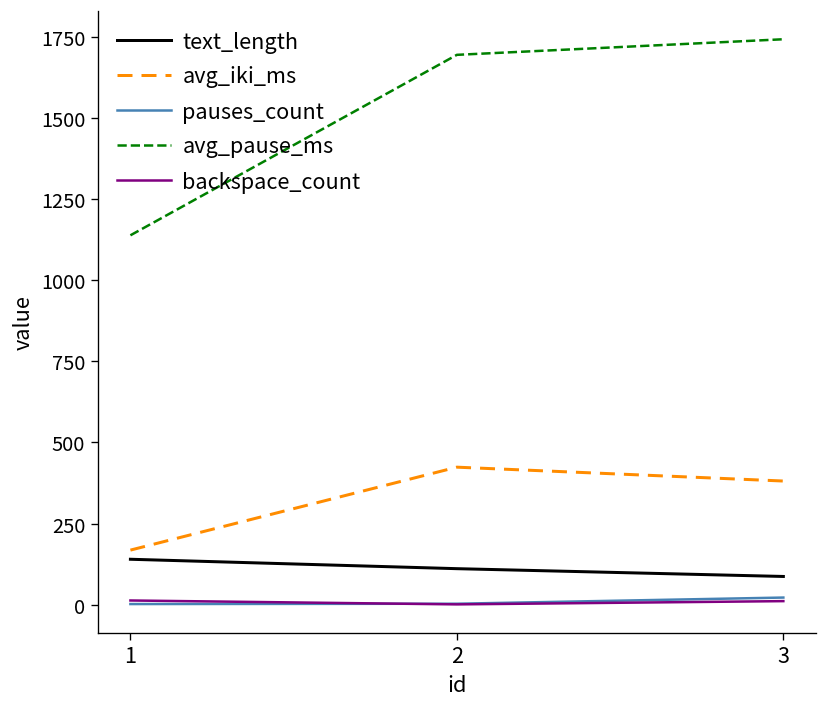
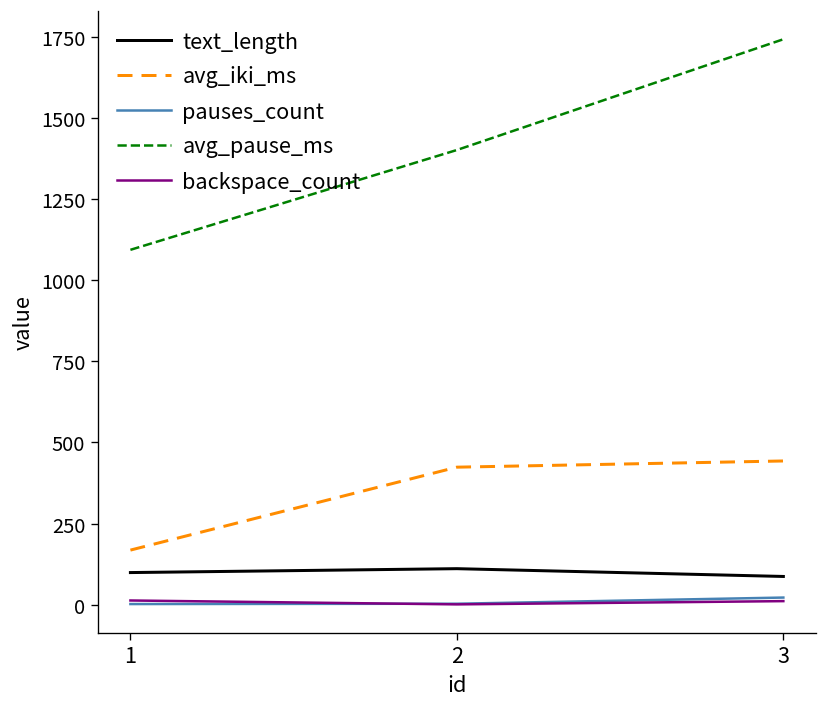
  {
    "text_length": {
-     "1": 140,
+     "1": 100,
      "2": 110,
      "3": 90
    },
    "avg_iki_ms": {
      "1": 170,
      "2": 420,
-     "3": 380
+     "3": 440
    },
    "pauses_count": {
      "1": 0,
      "3": 20
    },
    "avg_pause_ms": {
-     "1": 1140,
-     "2": 1690,
+     "1": 1090,
+     "2": 1400,
      "3": 1740
    },
    "backspace_count": {
      "1": 10,
      "3": 10
    }
  }
